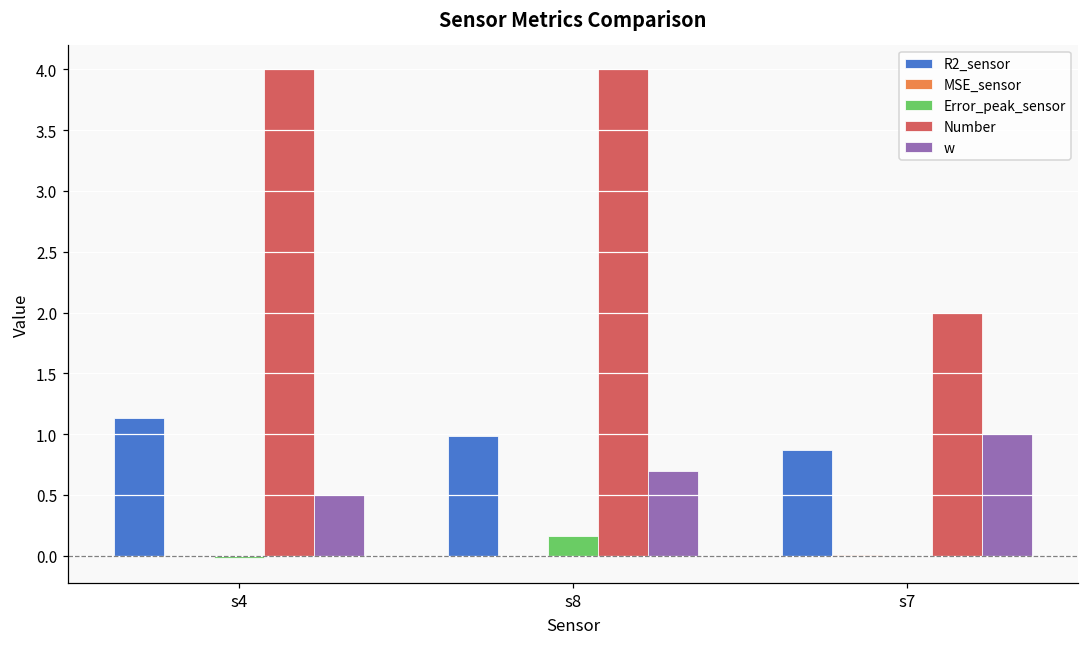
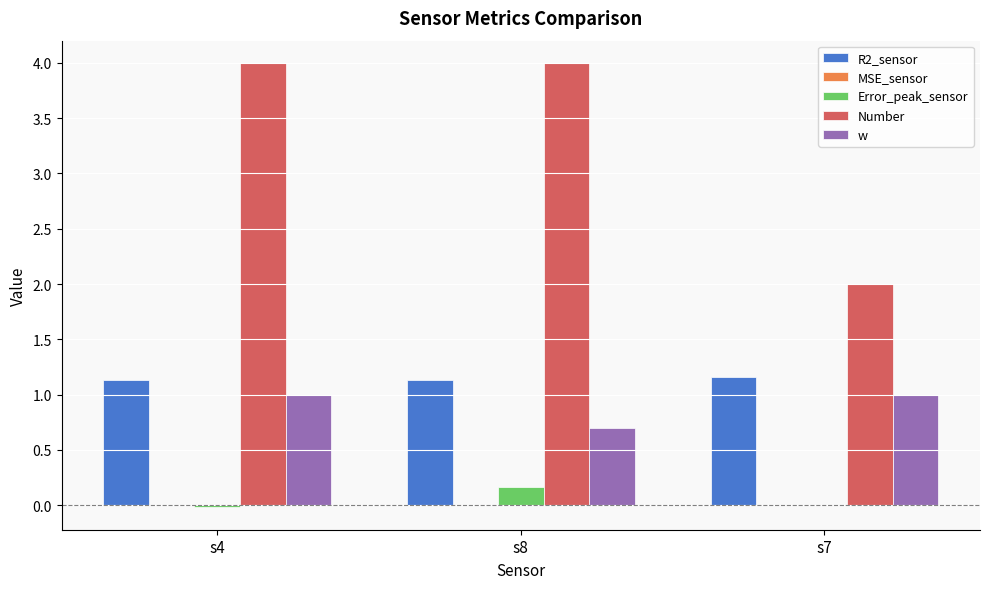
  {
    "R2_sensor": {
      "s4": 1.13,
-     "s8": 0.99,
-     "s7": 0.87
+     "s8": 1.13,
+     "s7": 1.15
    },
    "Error_peak_sensor": {
      "s8": 0.16
    },
    "w": {
-     "s4": 0.5,
+     "s4": 1.0,
      "s8": 0.7,
      "s7": 1.0
    }
  }
